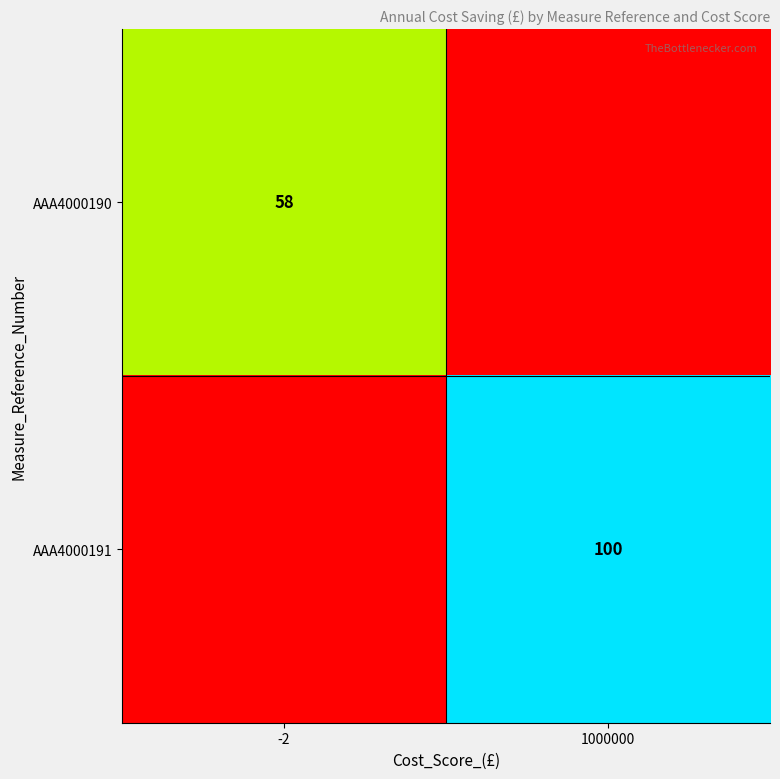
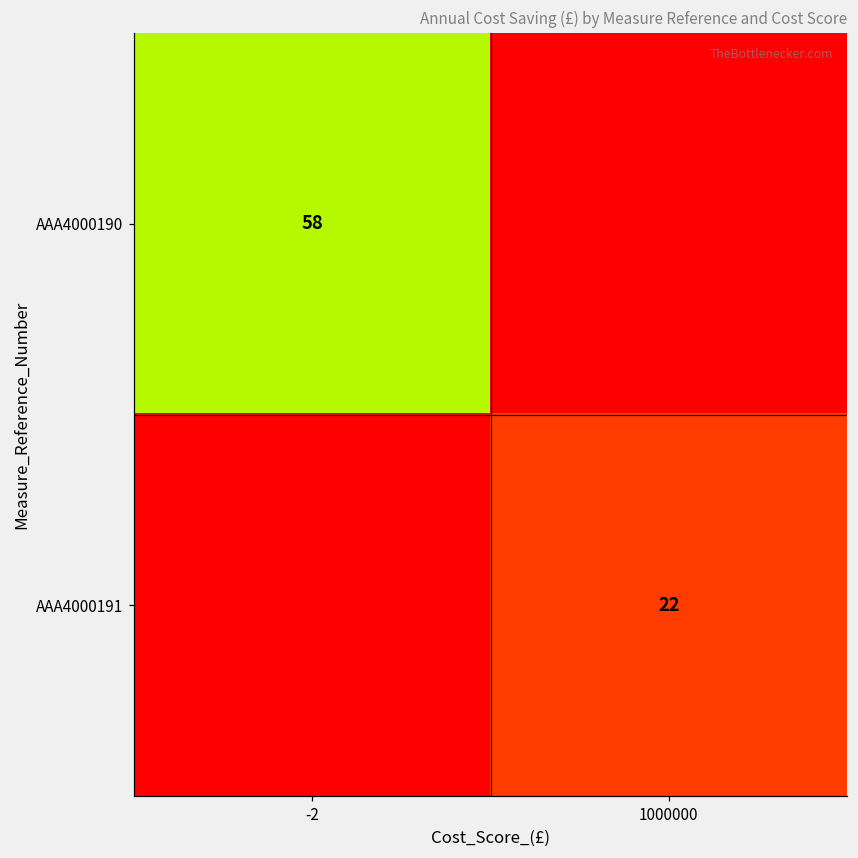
  {
    "AAA4000190": {
      "-2": 58
    },
    "AAA4000191": {
-     "1000000": 100
+     "1000000": 22
    }
  }
